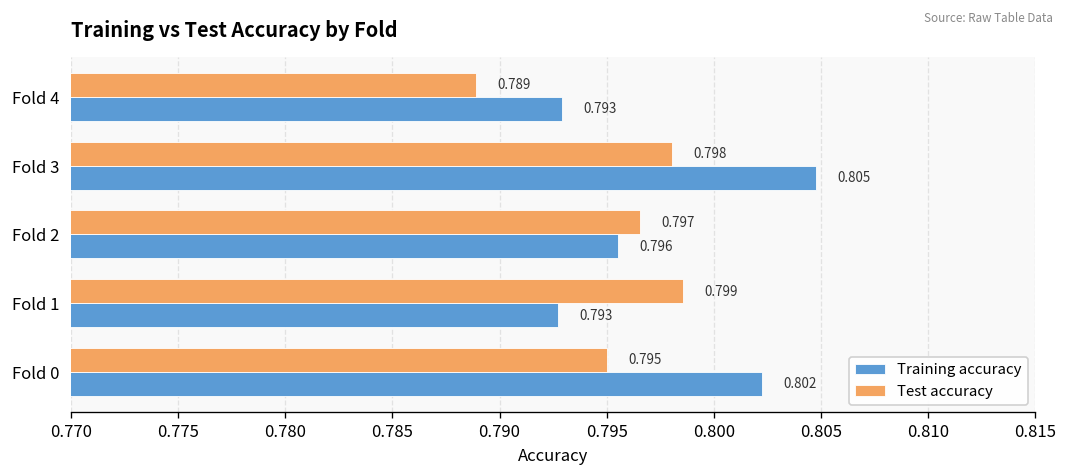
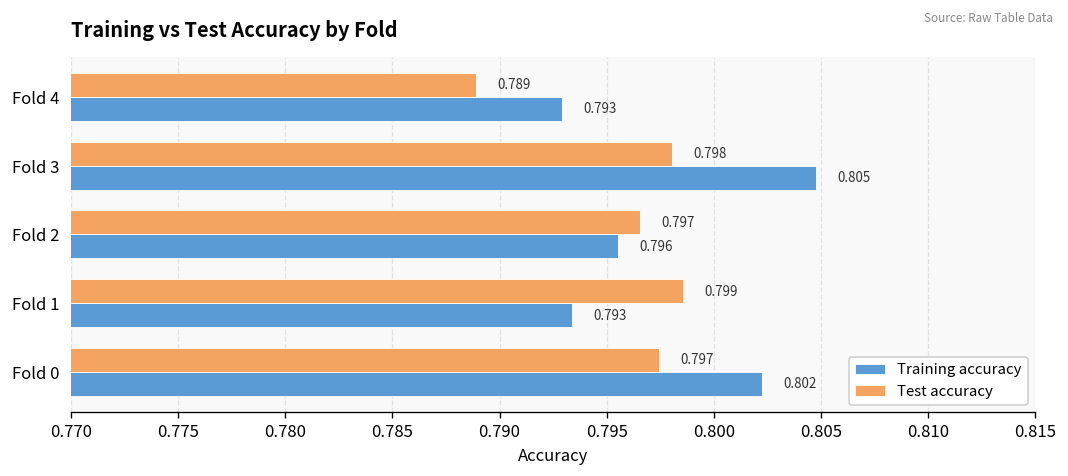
  {
    "Training accuracy": {
-     "Fold 1": 0.7927
+     "Fold 1": 0.7934
    },
    "Test accuracy": {
      "Fold 4": 0.789,
      "Fold 3": 0.798,
      "Fold 2": 0.797,
      "Fold 1": 0.799,
-     "Fold 0": 0.795
+     "Fold 0": 0.797
    }
  }
